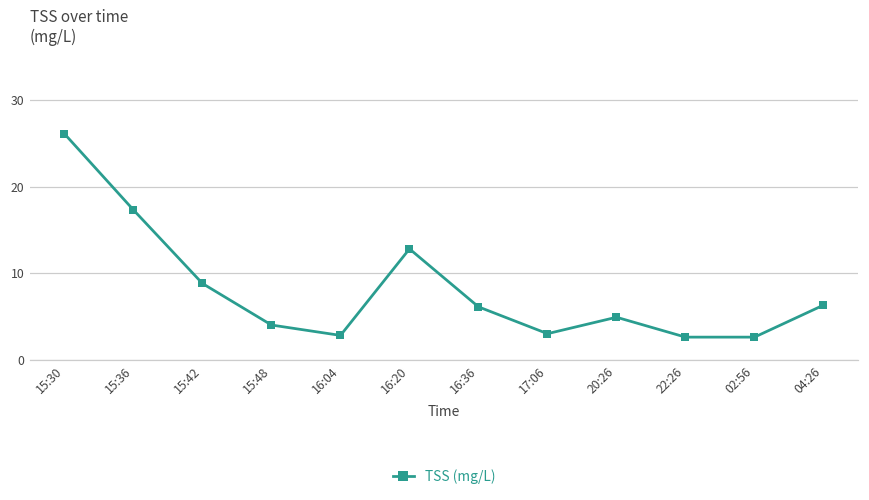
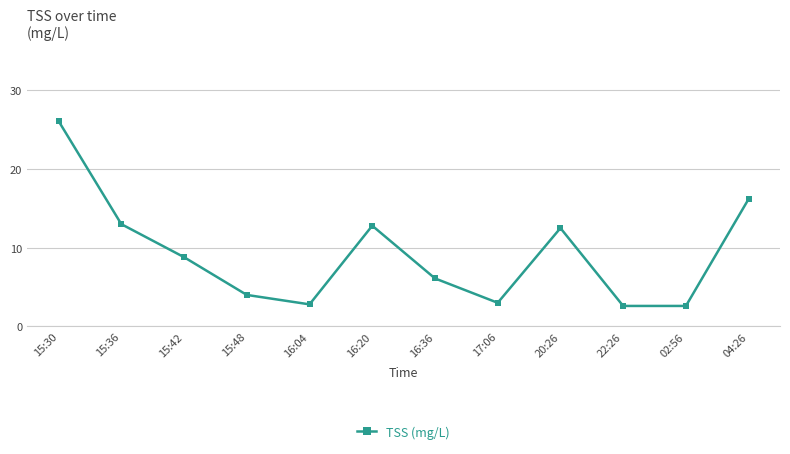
  {
    "15:30": 26,
-   "15:36": 17,
+   "15:36": 13,
    "15:42": 9,
    "15:48": 4,
    "16:04": 3,
    "16:20": 13,
    "16:36": 6,
    "17:06": 3,
-   "20:26": 5,
+   "20:26": 13,
    "22:26": 3,
    "02:56": 3,
-   "04:26": 6
+   "04:26": 16
  }
